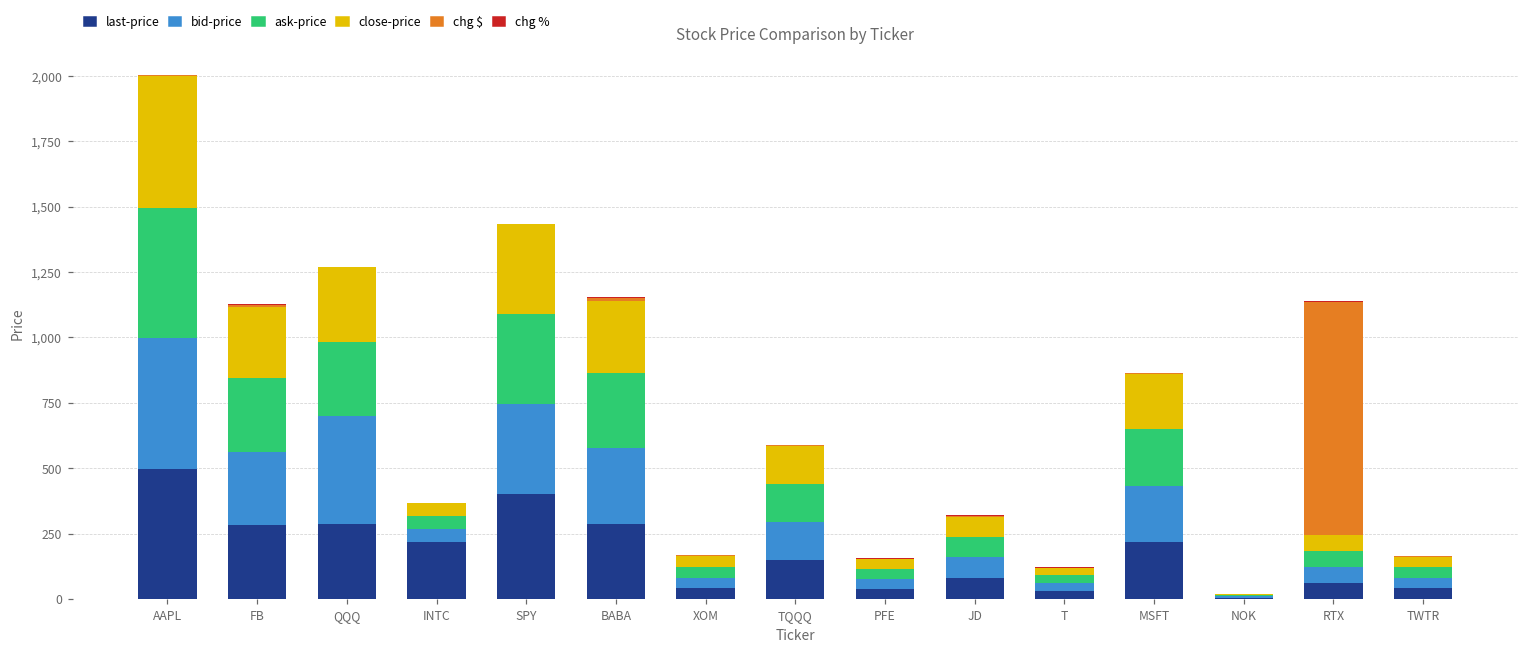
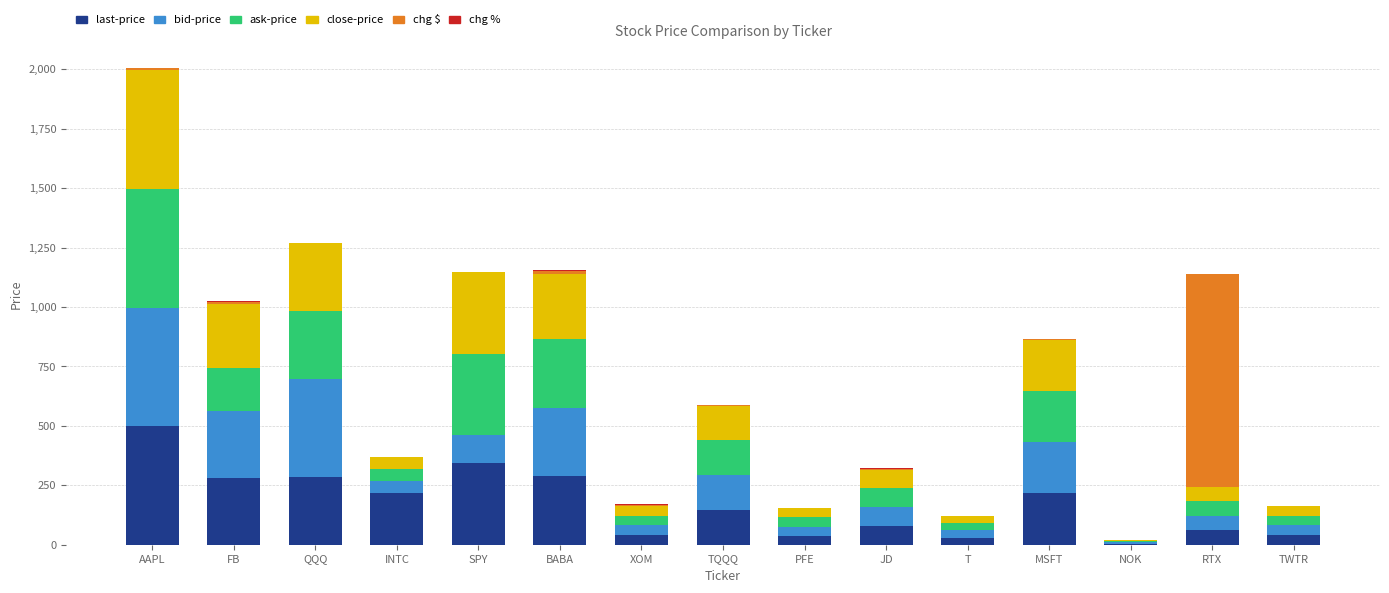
  {
    "last-price": {
      "AAPL": 500,
      "FB": 280,
      "QQQ": 290,
      "INTC": 220,
-     "SPY": 400,
+     "SPY": 340,
      "BABA": 290,
      "XOM": 40,
      "TQQQ": 150,
      "PFE": 40,
      "JD": 80,
      "T": 30,
      "MSFT": 220,
      "RTX": 60,
      "TWTR": 40
    },
    "bid-price": {
      "AAPL": 500,
      "FB": 280,
      "QQQ": 410,
      "INTC": 50,
-     "SPY": 340,
+     "SPY": 120,
      "BABA": 290,
      "XOM": 40,
      "TQQQ": 150,
      "PFE": 40,
      "JD": 80,
      "T": 30,
      "MSFT": 220,
      "RTX": 60,
      "TWTR": 40
    },
    "ask-price": {
      "AAPL": 500,
-     "FB": 280,
+     "FB": 180,
      "QQQ": 290,
      "INTC": 50,
      "SPY": 340,
      "BABA": 290,
      "XOM": 40,
      "TQQQ": 150,
      "PFE": 40,
      "JD": 80,
      "T": 30,
      "MSFT": 220,
      "RTX": 60,
      "TWTR": 40
    },
    "close-price": {
      "AAPL": 500,
      "FB": 270,
      "QQQ": 280,
      "INTC": 50,
      "SPY": 340,
      "BABA": 280,
      "XOM": 40,
      "TQQQ": 140,
      "PFE": 40,
      "JD": 80,
      "T": 30,
      "MSFT": 210,
      "RTX": 60,
      "TWTR": 40
    },
    "chg $": {
      "BABA": 10,
      "RTX": 890
    }
  }
